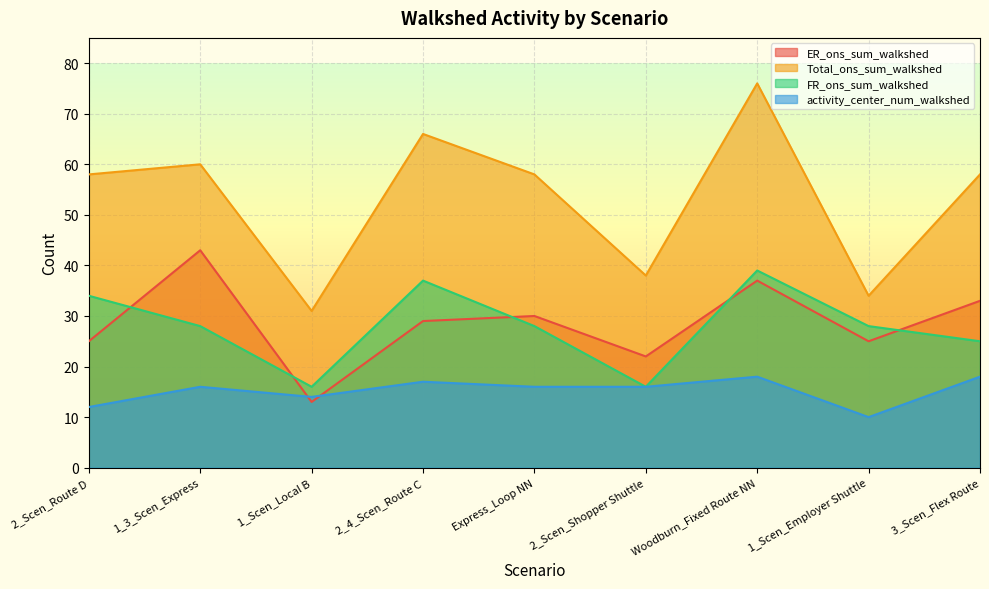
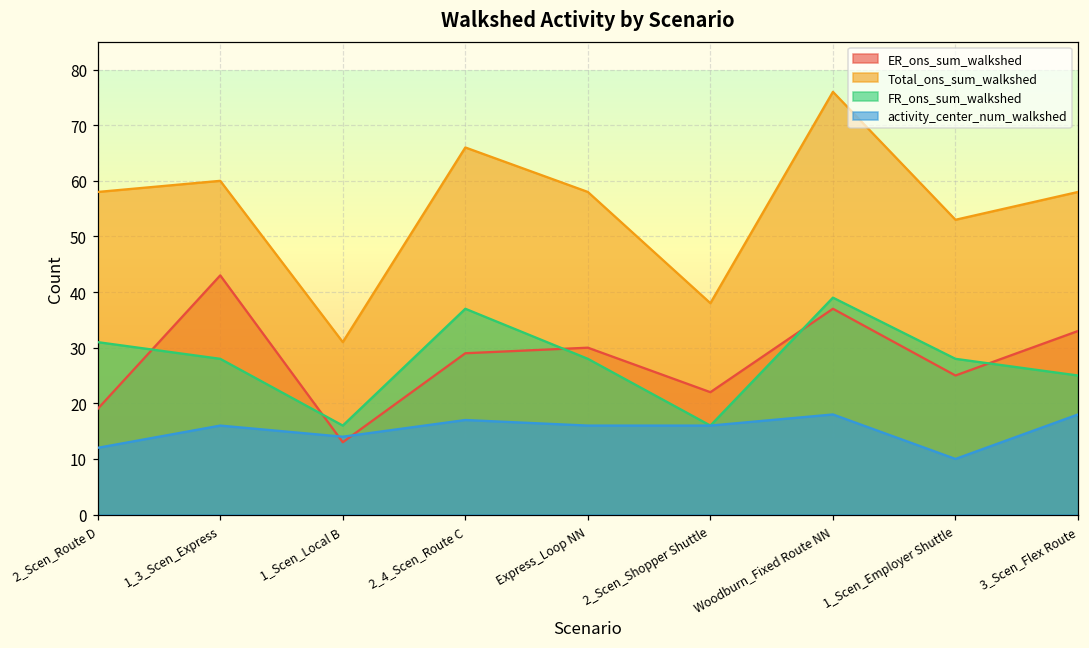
  {
    "ER_ons_sum_walkshed": {
-     "2_Scen_Route D": 25,
+     "2_Scen_Route D": 19,
      "1_3_Scen_Express": 43,
      "1_Scen_Local B": 13,
      "2_4_Scen_Route C": 29,
      "Express_Loop NN": 30,
      "2_Scen_Shopper Shuttle": 22,
      "Woodburn_Fixed Route NN": 37,
      "1_Scen_Employer Shuttle": 25,
      "3_Scen_Flex Route": 33
    },
    "Total_ons_sum_walkshed": {
      "2_Scen_Route D": 58,
      "1_3_Scen_Express": 60,
      "1_Scen_Local B": 31,
      "2_4_Scen_Route C": 66,
      "Express_Loop NN": 58,
      "2_Scen_Shopper Shuttle": 38,
      "Woodburn_Fixed Route NN": 76,
-     "1_Scen_Employer Shuttle": 34,
+     "1_Scen_Employer Shuttle": 53,
      "3_Scen_Flex Route": 58
    },
    "FR_ons_sum_walkshed": {
-     "2_Scen_Route D": 34,
+     "2_Scen_Route D": 31,
      "1_3_Scen_Express": 28,
      "1_Scen_Local B": 16,
      "2_4_Scen_Route C": 37,
      "Express_Loop NN": 28,
      "Woodburn_Fixed Route NN": 39,
      "1_Scen_Employer Shuttle": 28,
      "3_Scen_Flex Route": 25
    },
    "activity_center_num_walkshed": {
      "2_Scen_Route D": 12,
      "1_3_Scen_Express": 16,
      "1_Scen_Local B": 14,
      "2_4_Scen_Route C": 17,
      "Express_Loop NN": 16,
      "Woodburn_Fixed Route NN": 18,
      "1_Scen_Employer Shuttle": 10,
      "3_Scen_Flex Route": 18
    }
  }
